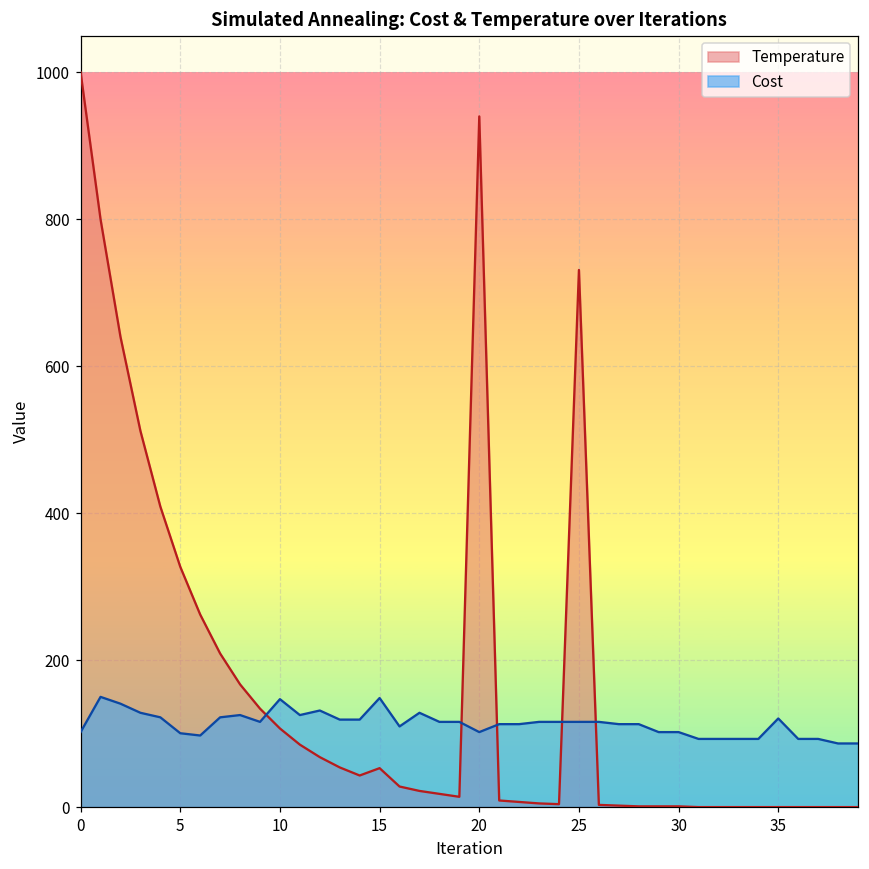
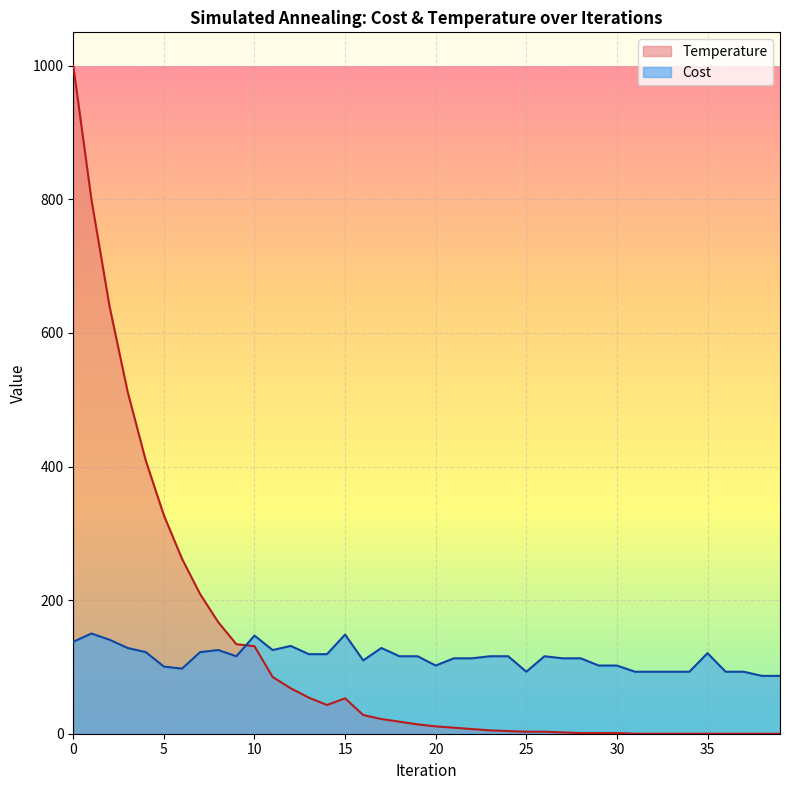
  {
    "Temperature": {
      "0": 1000,
      "5": 330,
-     "10": 110,
+     "10": 130,
      "15": 50,
-     "20": 940,
-     "25": 730,
+     "20": 10,
+     "25": 0,
      "30": 0,
      "35": 0
    },
    "Cost": {
-     "0": 100,
+     "0": 140,
      "5": 100,
      "10": 150,
      "15": 150,
      "20": 100,
-     "25": 120,
+     "25": 90,
      "30": 100,
      "35": 120
    }
  }
